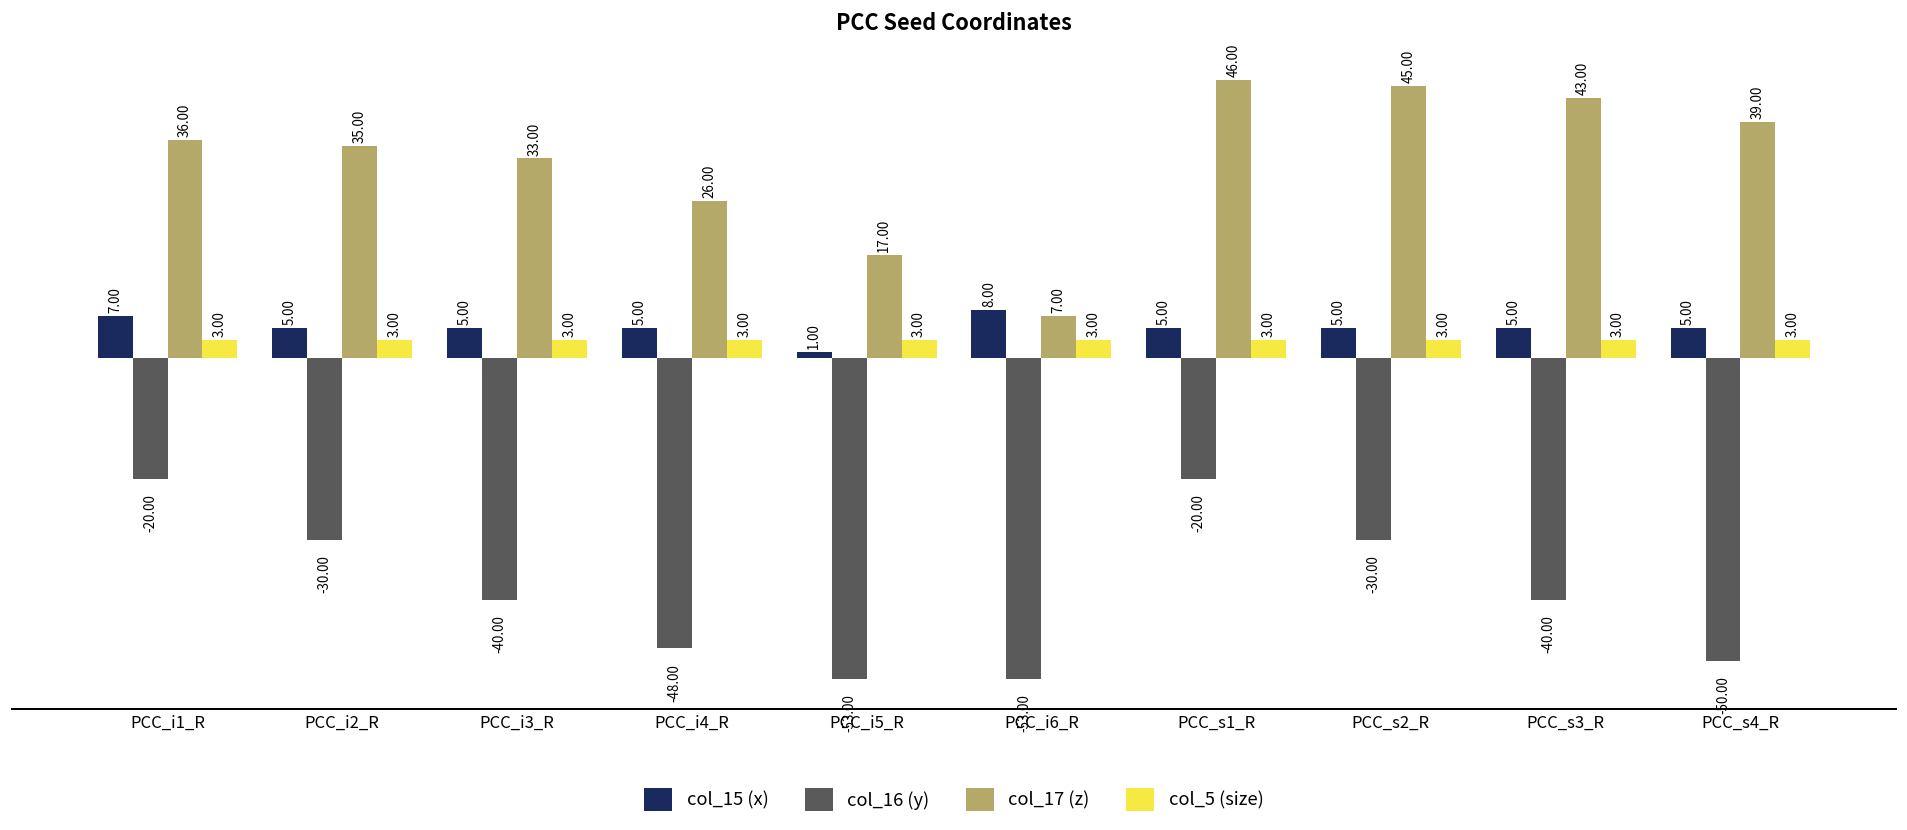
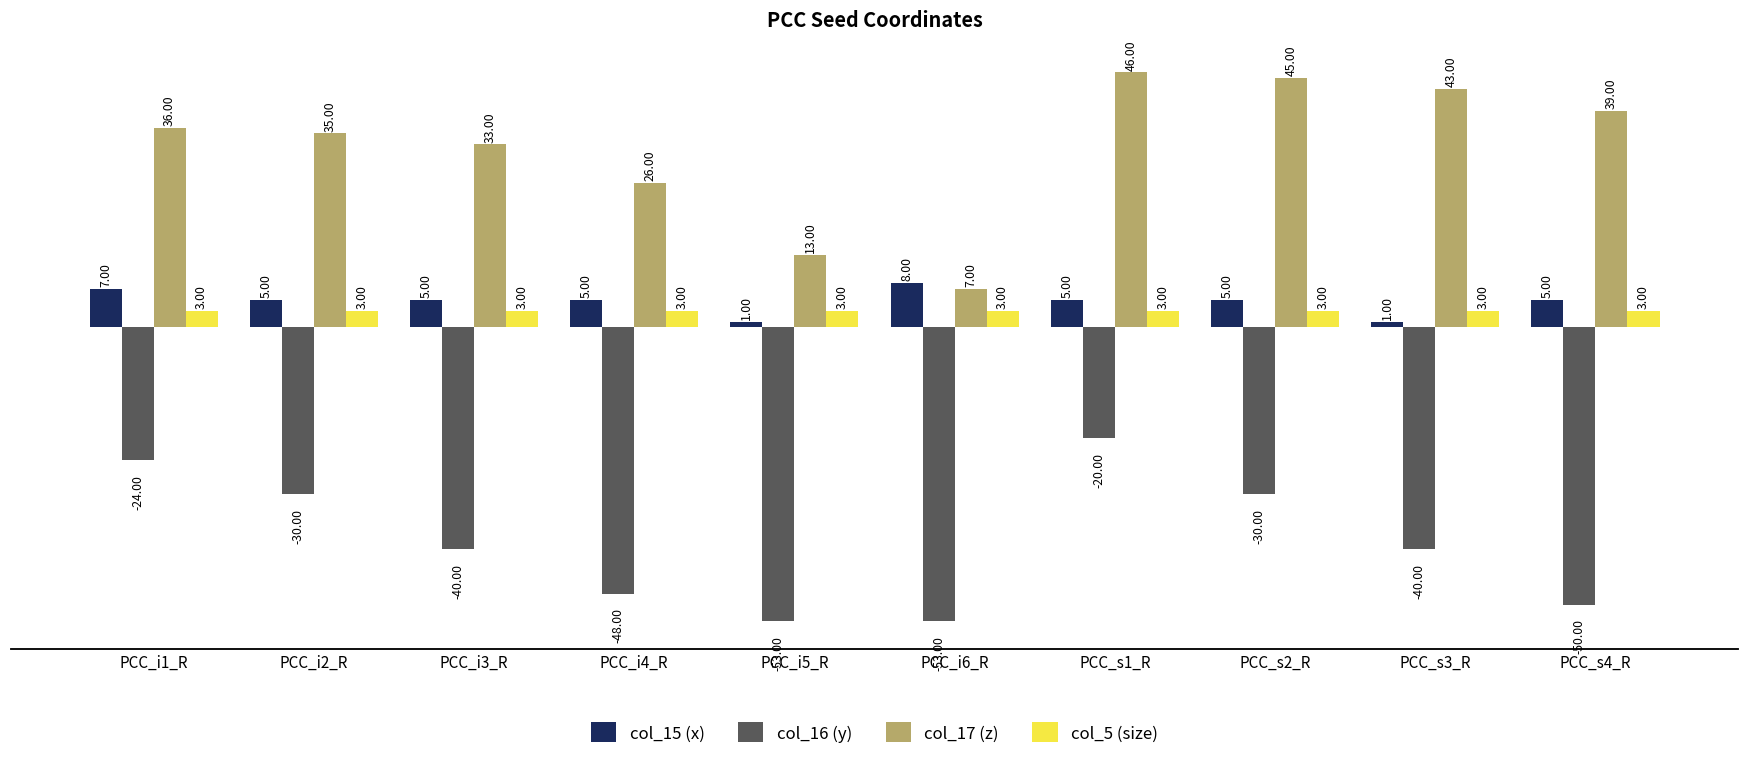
  {
    "col_15 (x)": {
      "PCC_i1_R": 7.00,
      "PCC_i2_R": 5.00,
      "PCC_i3_R": 5.00,
      "PCC_i4_R": 5.00,
      "PCC_i5_R": 1.00,
      "PCC_i6_R": 8.00,
      "PCC_s1_R": 5.00,
      "PCC_s2_R": 5.00,
-     "PCC_s3_R": 5.00,
+     "PCC_s3_R": 1.00,
      "PCC_s4_R": 5.00
    },
    "col_16 (y)": {
-     "PCC_i1_R": -20.00,
+     "PCC_i1_R": -24.00,
      "PCC_i2_R": -30.00,
      "PCC_i3_R": -40.00,
      "PCC_i4_R": -48.00,
      "PCC_i5_R": -53.00,
      "PCC_i6_R": -53.00,
      "PCC_s1_R": -20.00,
      "PCC_s2_R": -30.00,
      "PCC_s3_R": -40.00,
      "PCC_s4_R": -50.00
    },
    "col_17 (z)": {
      "PCC_i1_R": 36.00,
      "PCC_i2_R": 35.00,
      "PCC_i3_R": 33.00,
      "PCC_i4_R": 26.00,
-     "PCC_i5_R": 17.00,
+     "PCC_i5_R": 13.00,
      "PCC_i6_R": 7.00,
      "PCC_s1_R": 46.00,
      "PCC_s2_R": 45.00,
      "PCC_s3_R": 43.00,
      "PCC_s4_R": 39.00
    },
    "col_5 (size)": {
      "PCC_i1_R": 3.00,
      "PCC_i2_R": 3.00,
      "PCC_i3_R": 3.00,
      "PCC_i4_R": 3.00,
      "PCC_i5_R": 3.00,
      "PCC_i6_R": 3.00,
      "PCC_s1_R": 3.00,
      "PCC_s2_R": 3.00,
      "PCC_s3_R": 3.00,
      "PCC_s4_R": 3.00
    }
  }
